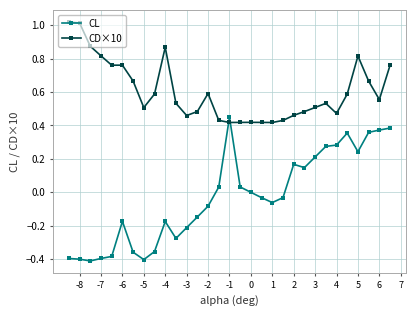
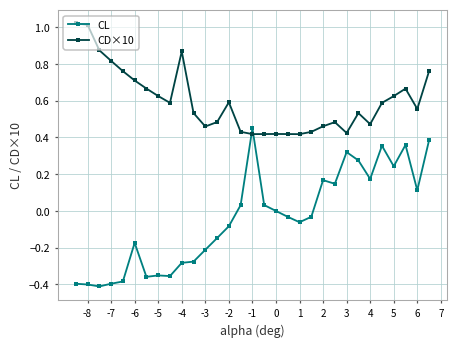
  {
    "CL": {
      "-8": -0.40,
      "-7": -0.40,
      "-6": -0.17,
-     "-5": -0.40,
-     "-4": -0.17,
+     "-5": -0.35,
+     "-4": -0.28,
      "-3": -0.21,
      "-2": -0.08,
      "-1": 0.45,
      "0": 0.00,
      "1": -0.06,
      "2": 0.17,
-     "3": 0.21,
-     "4": 0.28,
+     "3": 0.32,
+     "4": 0.17,
      "5": 0.24,
-     "6": 0.37
+     "6": 0.11
    },
    "CD×10": {
      "-7": 0.82,
-     "-6": 0.76,
-     "-5": 0.51,
+     "-6": 0.71,
+     "-5": 0.63,
      "-4": 0.87,
      "-3": 0.46,
      "-2": 0.59,
      "-1": 0.42,
      "0": 0.42,
      "1": 0.42,
      "2": 0.46,
-     "3": 0.51,
+     "3": 0.42,
      "4": 0.47,
-     "5": 0.82,
+     "5": 0.62,
      "6": 0.55
    }
  }
